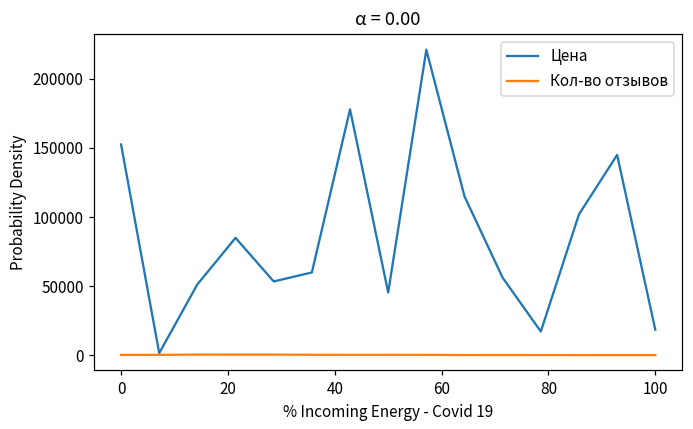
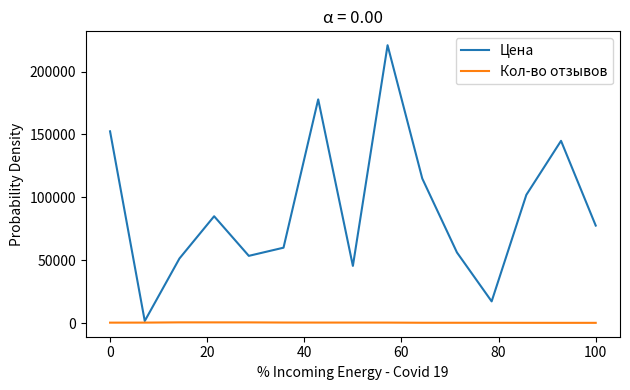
  {
    "Цена": {
      "0": 153000,
-     "100": 19000
+     "100": 78000
    },
    "Кол-во отзывов": {
      "0": 0,
      "100": 0
    }
  }
